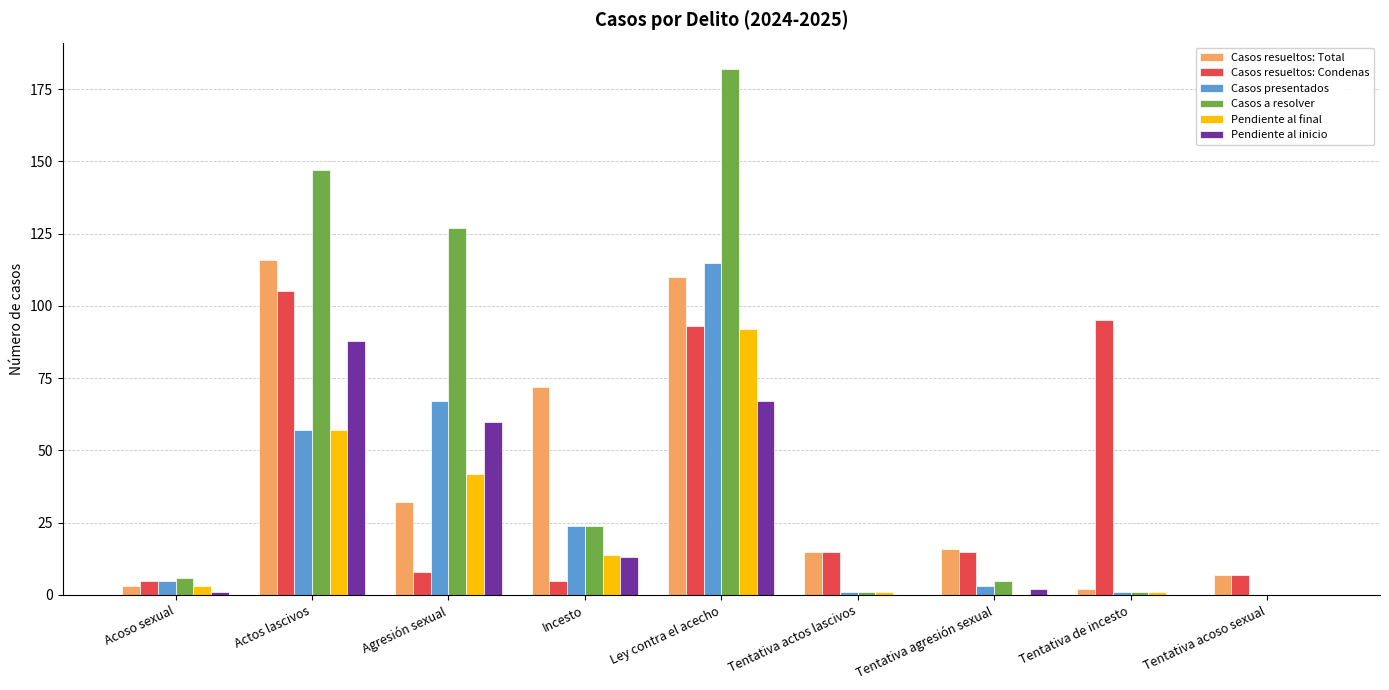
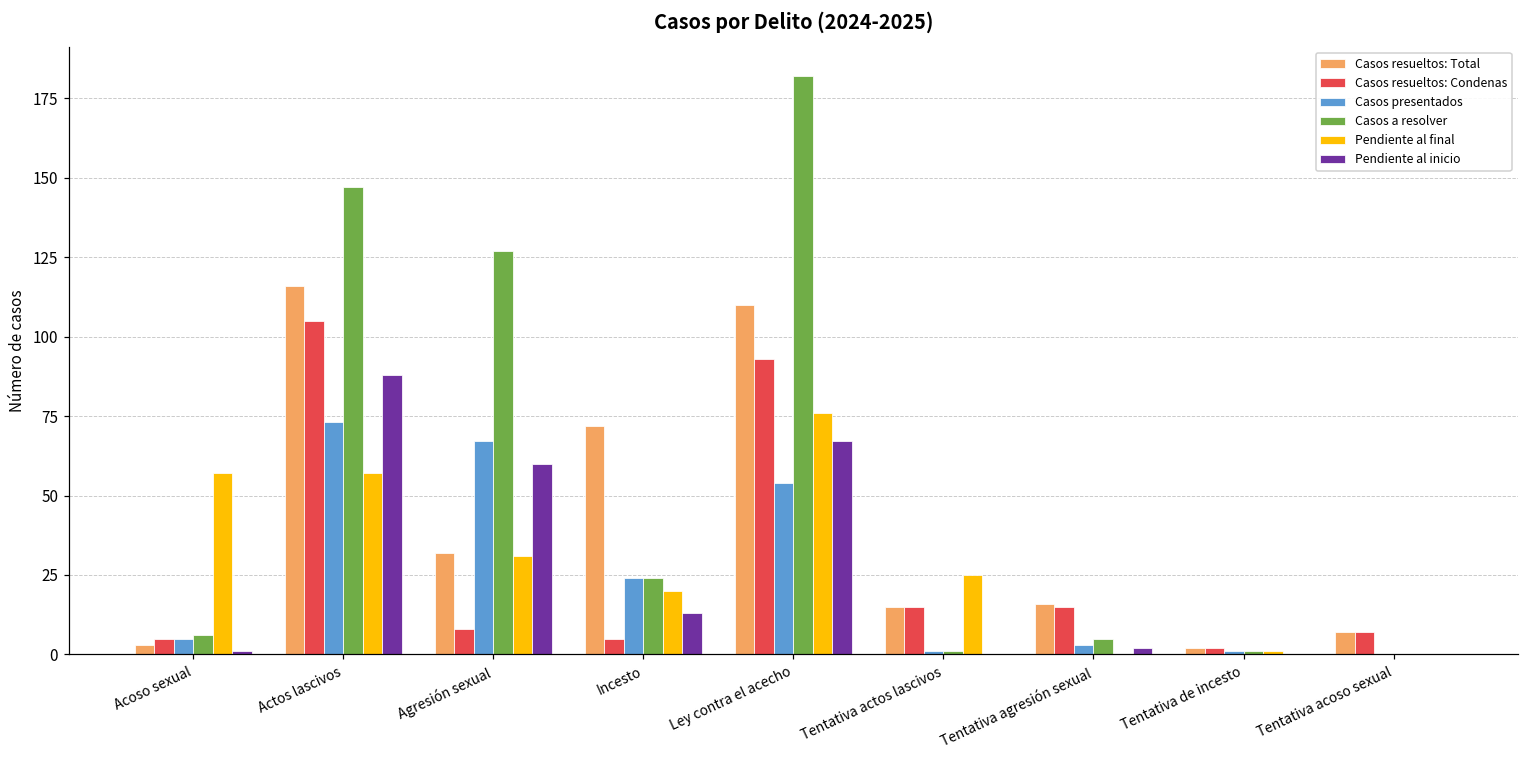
  {
    "Casos resueltos: Total": {
      "Acoso sexual": 3,
      "Actos lascivos": 116,
      "Agresión sexual": 32,
      "Incesto": 72,
      "Ley contra el acecho": 110,
      "Tentativa actos lascivos": 15,
      "Tentativa agresión sexual": 16,
      "Tentativa de incesto": 2,
      "Tentativa acoso sexual": 7
    },
    "Casos resueltos: Condenas": {
      "Acoso sexual": 5,
      "Actos lascivos": 105,
      "Agresión sexual": 8,
      "Incesto": 5,
      "Ley contra el acecho": 93,
      "Tentativa actos lascivos": 15,
      "Tentativa agresión sexual": 15,
-     "Tentativa de incesto": 95,
+     "Tentativa de incesto": 2,
      "Tentativa acoso sexual": 7
    },
    "Casos presentados": {
      "Acoso sexual": 5,
-     "Actos lascivos": 57,
+     "Actos lascivos": 73,
      "Agresión sexual": 67,
      "Incesto": 24,
-     "Ley contra el acecho": 115,
+     "Ley contra el acecho": 54,
      "Tentativa actos lascivos": 1,
      "Tentativa agresión sexual": 3,
      "Tentativa de incesto": 1,
      "Tentativa acoso sexual": 0
    },
    "Casos a resolver": {
      "Acoso sexual": 6,
      "Actos lascivos": 147,
      "Agresión sexual": 127,
      "Incesto": 24,
      "Ley contra el acecho": 182,
      "Tentativa actos lascivos": 1,
      "Tentativa agresión sexual": 5,
      "Tentativa de incesto": 1,
      "Tentativa acoso sexual": 0
    },
    "Pendiente al final": {
-     "Acoso sexual": 3,
+     "Acoso sexual": 57,
      "Actos lascivos": 57,
-     "Agresión sexual": 42,
-     "Incesto": 14,
-     "Ley contra el acecho": 92,
-     "Tentativa actos lascivos": 1,
+     "Agresión sexual": 31,
+     "Incesto": 20,
+     "Ley contra el acecho": 76,
+     "Tentativa actos lascivos": 25,
      "Tentativa agresión sexual": 0,
      "Tentativa de incesto": 1,
      "Tentativa acoso sexual": 0
    },
    "Pendiente al inicio": {
      "Acoso sexual": 1,
      "Actos lascivos": 88,
      "Agresión sexual": 60,
      "Incesto": 13,
      "Ley contra el acecho": 67,
      "Tentativa actos lascivos": 0,
      "Tentativa agresión sexual": 2,
      "Tentativa de incesto": 0,
      "Tentativa acoso sexual": 0
    }
  }
